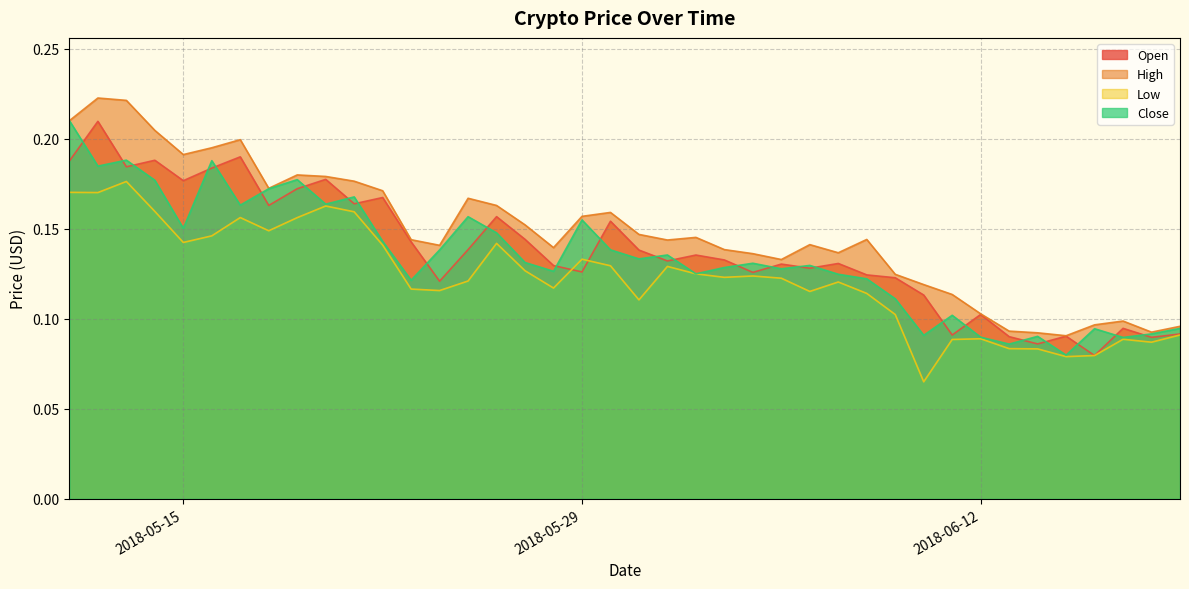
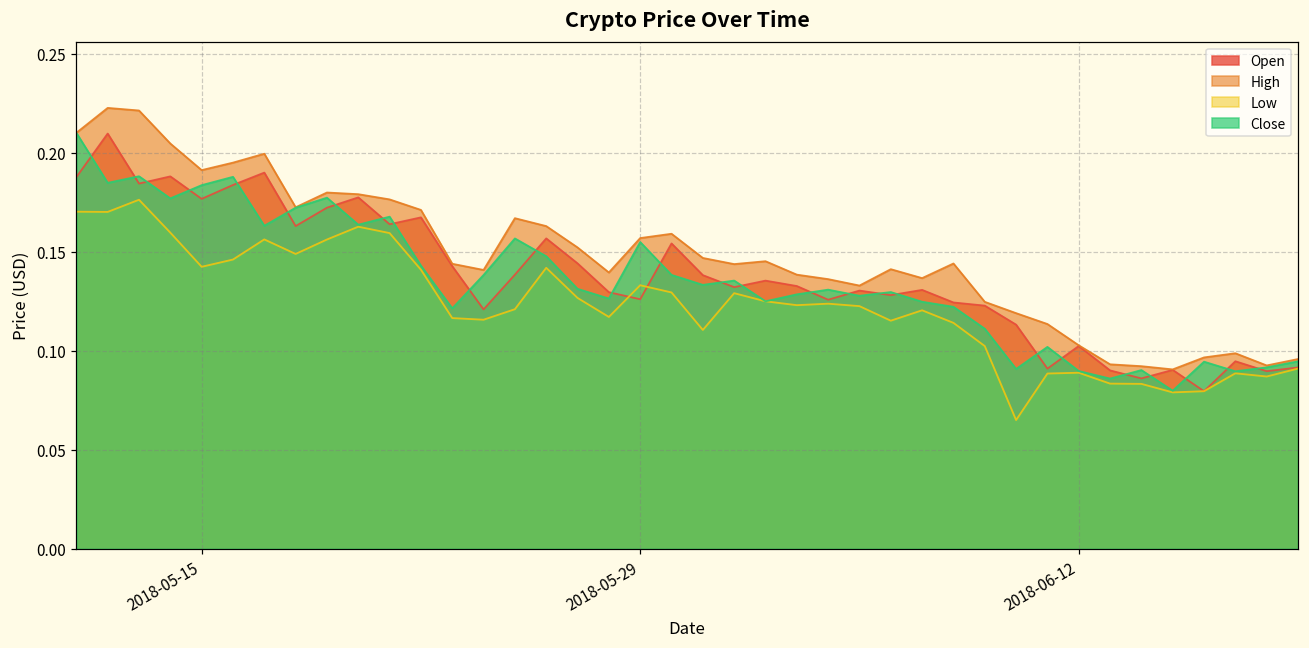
  {
    "Low": {
      "2018-05-15": 0.142,
      "2018-05-29": 0.133
    },
    "Close": {
-     "2018-05-15": 0.150,
+     "2018-05-15": 0.184,
      "2018-05-29": 0.155
    }
  }
